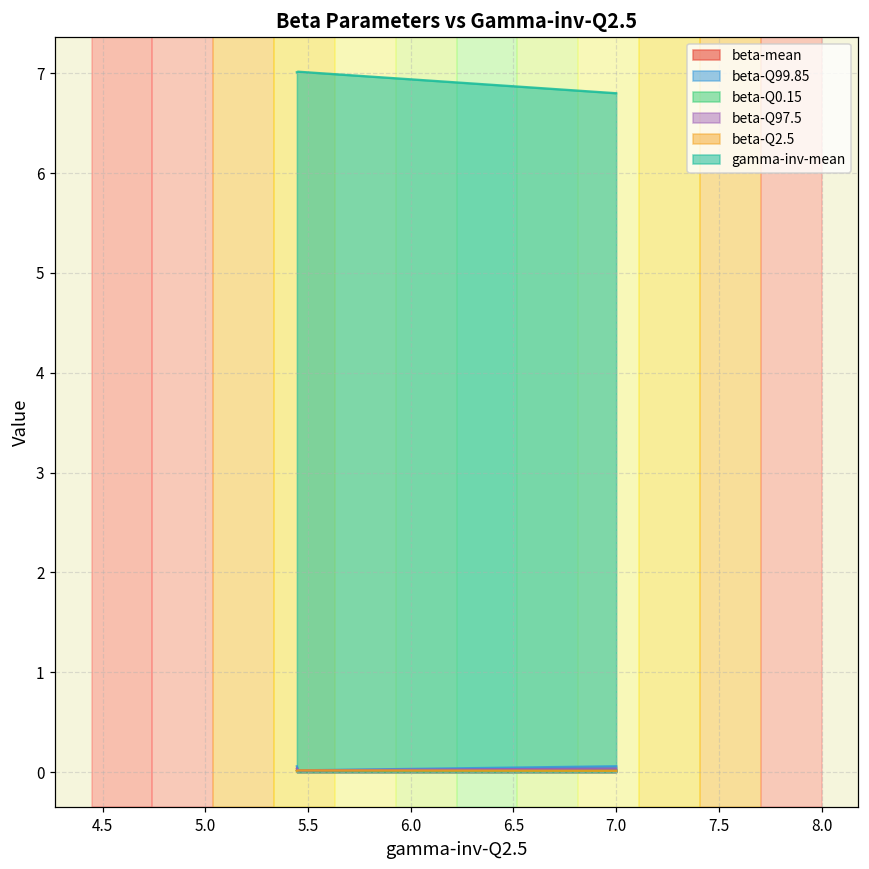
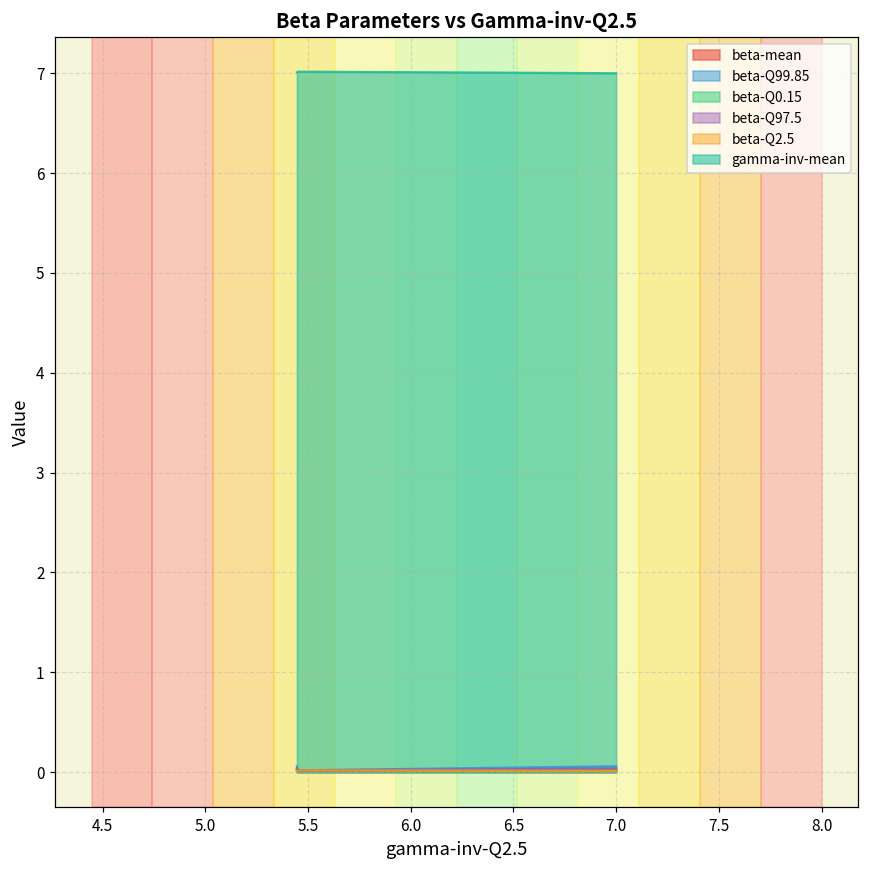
  {
    "gamma-inv-mean": {
-     "7.0": 6.8
+     "7.0": 7.0
    }
  }
